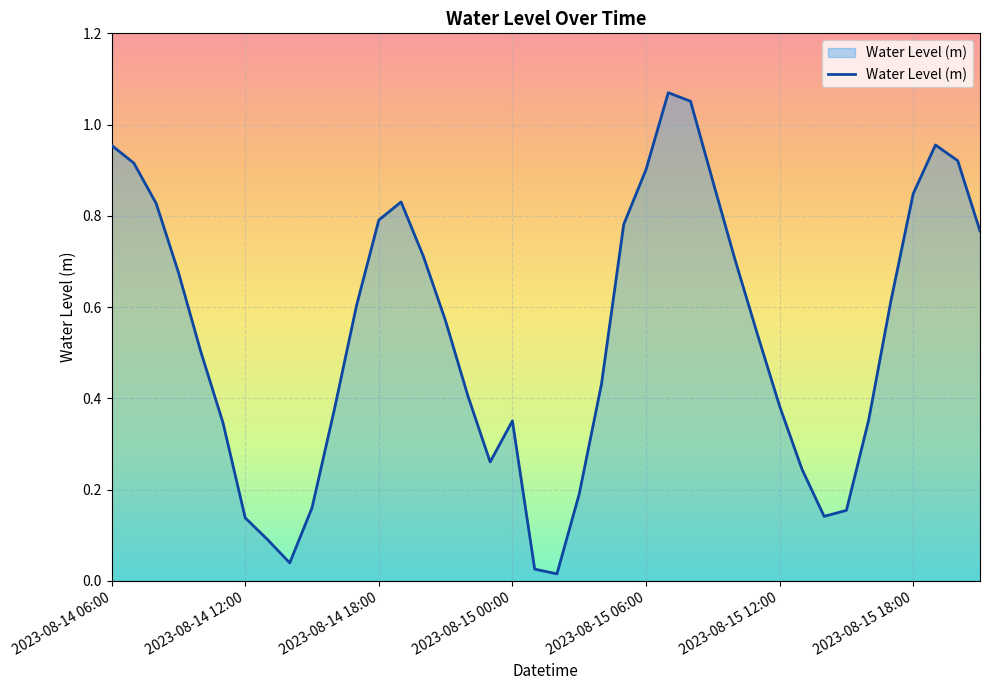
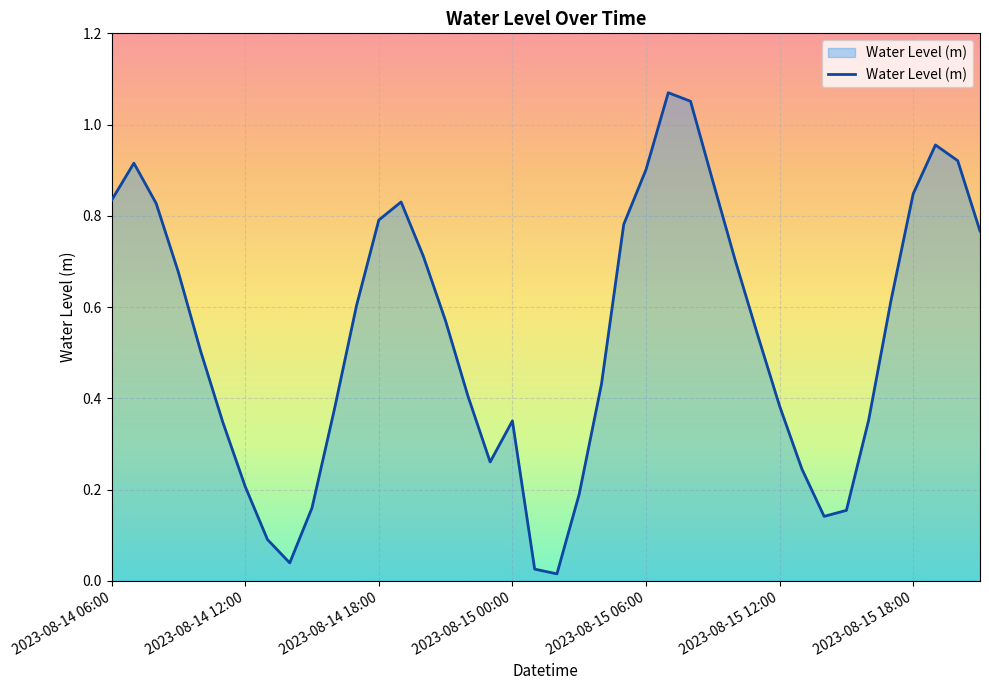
  {
-   "2023-08-14 06:00": 0.95,
-   "2023-08-14 12:00": 0.14,
+   "2023-08-14 06:00": 0.83,
+   "2023-08-14 12:00": 0.21,
    "2023-08-14 18:00": 0.79,
    "2023-08-15 00:00": 0.35,
    "2023-08-15 06:00": 0.90,
    "2023-08-15 12:00": 0.38,
    "2023-08-15 18:00": 0.85
  }
